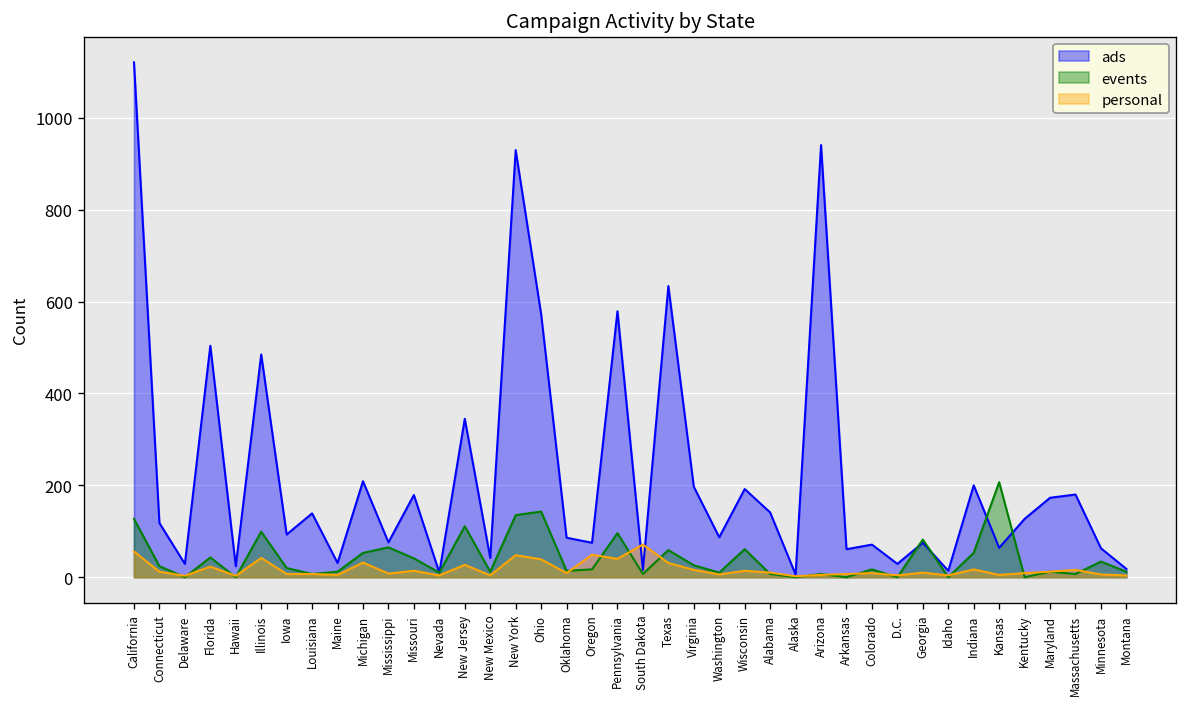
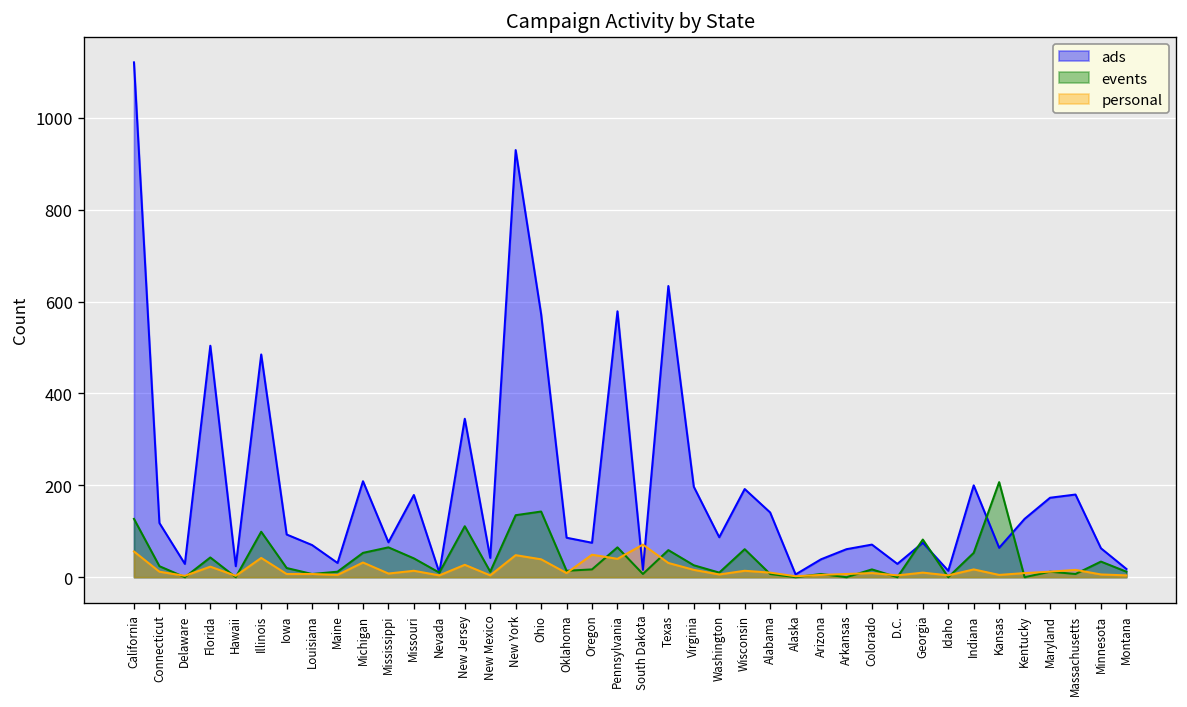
  {
    "ads": {
      "California": 1120,
      "Connecticut": 120,
      "Delaware": 30,
      "Florida": 500,
      "Hawaii": 20,
      "Illinois": 490,
      "Iowa": 90,
-     "Louisiana": 140,
+     "Louisiana": 70,
      "Maine": 30,
      "Michigan": 210,
      "Mississippi": 80,
      "Missouri": 180,
      "New Jersey": 350,
      "New Mexico": 40,
      "New York": 930,
      "Ohio": 570,
      "Oklahoma": 90,
      "Oregon": 80,
      "Pennsylvania": 580,
      "South Dakota": 20,
      "Texas": 630,
      "Virginia": 200,
      "Washington": 90,
      "Wisconsin": 190,
      "Alabama": 140,
-     "Arizona": 940,
+     "Arizona": 40,
      "Arkansas": 60,
      "Colorado": 70,
      "D.C.": 30,
      "Georgia": 80,
      "Idaho": 10,
      "Indiana": 200,
      "Kansas": 60,
      "Kentucky": 130,
      "Maryland": 170,
      "Massachusetts": 180,
      "Minnesota": 60
    },
    "events": {
      "California": 130,
      "Connecticut": 20,
      "Florida": 40,
      "Illinois": 100,
      "Iowa": 20,
      "Maine": 10,
      "Michigan": 50,
      "Mississippi": 70,
      "Missouri": 40,
      "New Jersey": 110,
      "New Mexico": 10,
      "New York": 140,
      "Ohio": 140,
      "Oregon": 20,
-     "Pennsylvania": 100,
+     "Pennsylvania": 70,
      "South Dakota": 10,
      "Texas": 60,
      "Virginia": 30,
      "Wisconsin": 60,
      "Arkansas": 0,
      "Colorado": 20,
      "Georgia": 80,
      "Indiana": 50,
      "Kansas": 210,
      "Kentucky": 0,
      "Massachusetts": 10,
      "Minnesota": 30
    },
    "personal": {
      "California": 60,
      "Connecticut": 10,
      "Florida": 20,
      "Illinois": 40,
      "Iowa": 10,
      "Maine": 10,
      "Michigan": 30,
      "Mississippi": 10,
      "Missouri": 10,
      "New Jersey": 30,
      "New Mexico": 0,
      "New York": 50,
      "Ohio": 40,
      "Oregon": 50,
      "Pennsylvania": 40,
      "South Dakota": 70,
      "Texas": 30,
      "Virginia": 20,
      "Wisconsin": 10,
      "Arkansas": 10,
      "Colorado": 10,
      "Georgia": 10,
      "Indiana": 20,
      "Kansas": 10,
      "Kentucky": 10,
      "Massachusetts": 20,
      "Minnesota": 10,
      "Montana": 0
    }
  }
